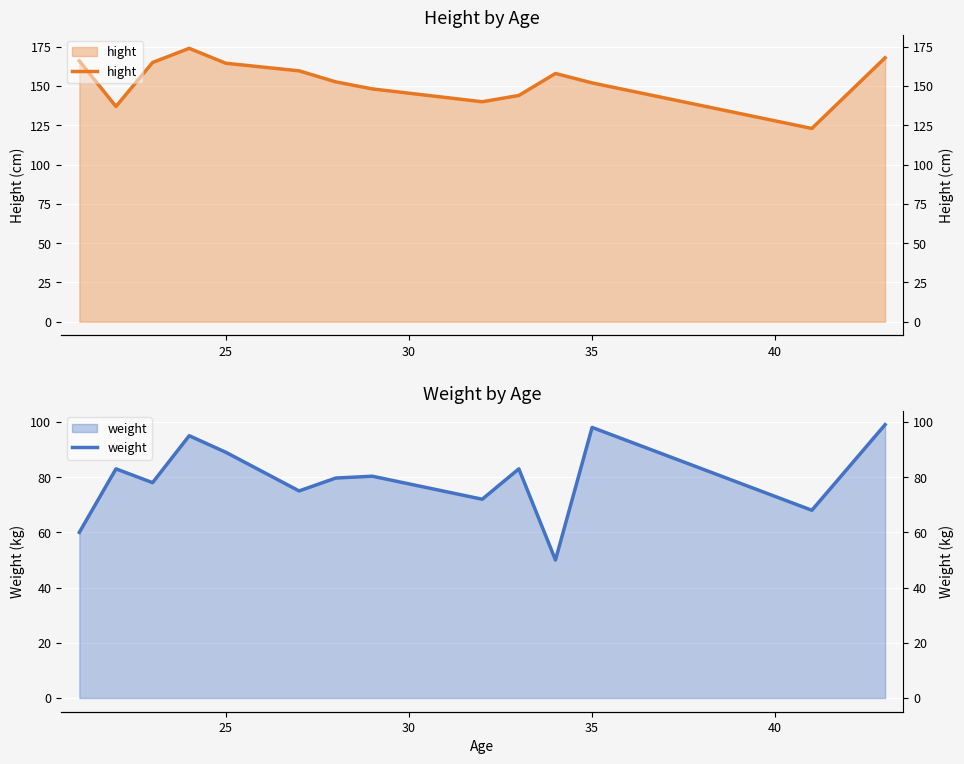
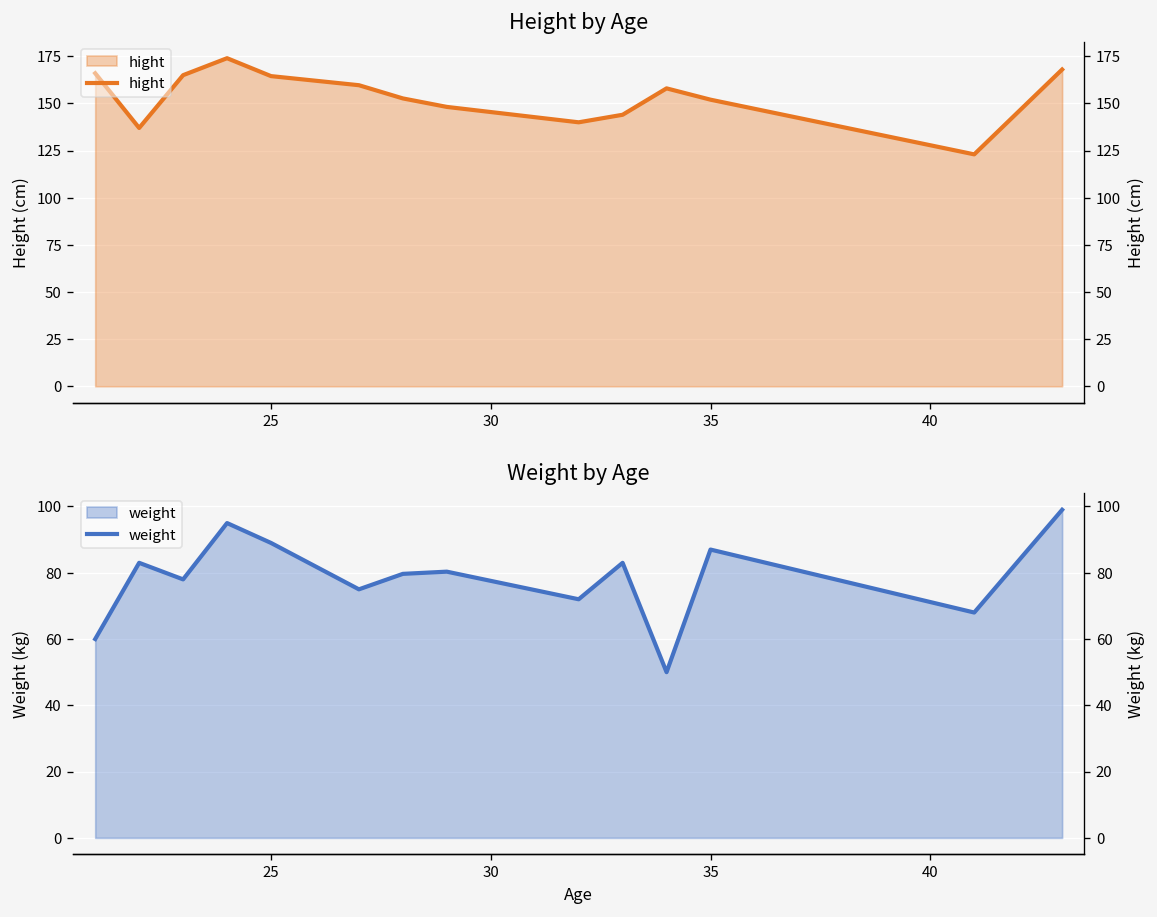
  {
    "Height by Age": {
      "25": 165,
      "35": 152
    },
    "Weight by Age": {
      "25": 89,
-     "35": 98
+     "35": 87
    }
  }
